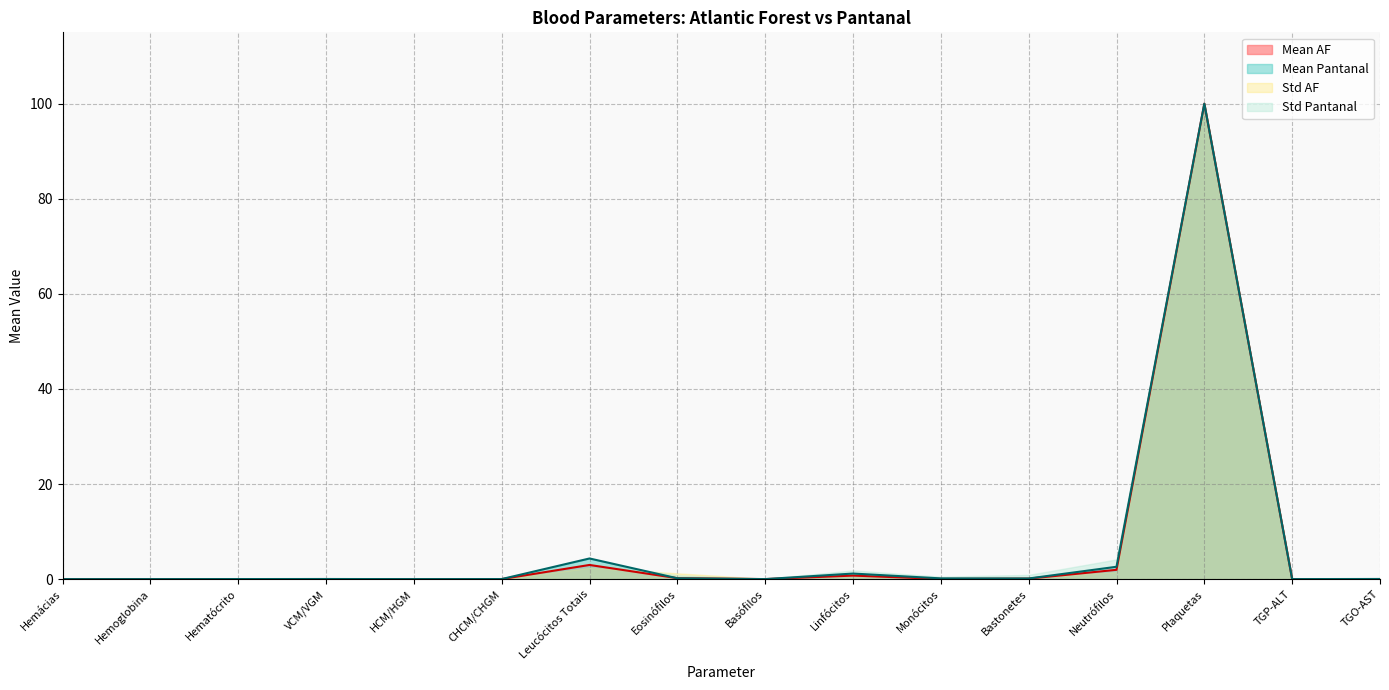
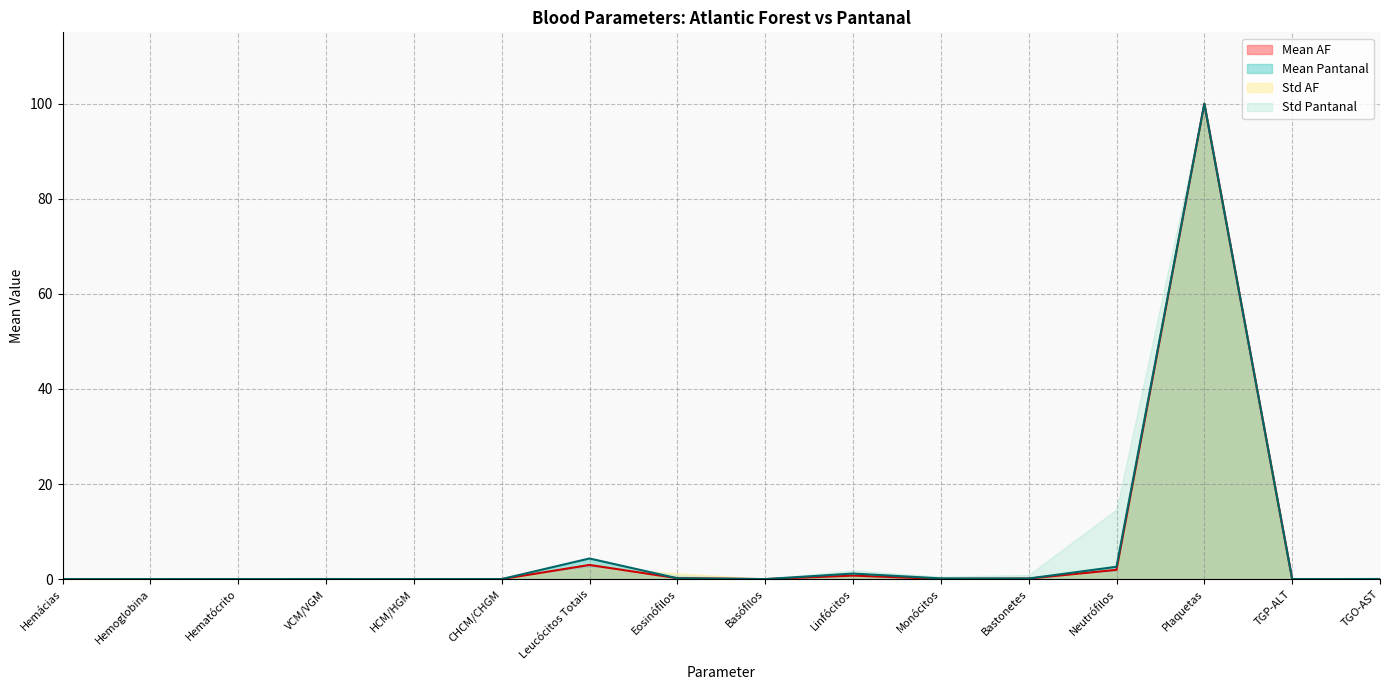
  {
    "Mean AF": {
      "Leucócitos Totais": 3
    },
    "Mean Pantanal": {
      "Leucócitos Totais": 4,
      "Neutrófilos": 3
    },
    "Std AF": {
      "Leucócitos Totais": 2
    },
    "Std Pantanal": {
      "Leucócitos Totais": 4,
      "Linfócitos": 2,
      "Bastonetes": 1,
-     "Neutrófilos": 4
+     "Neutrófilos": 15
    }
  }
